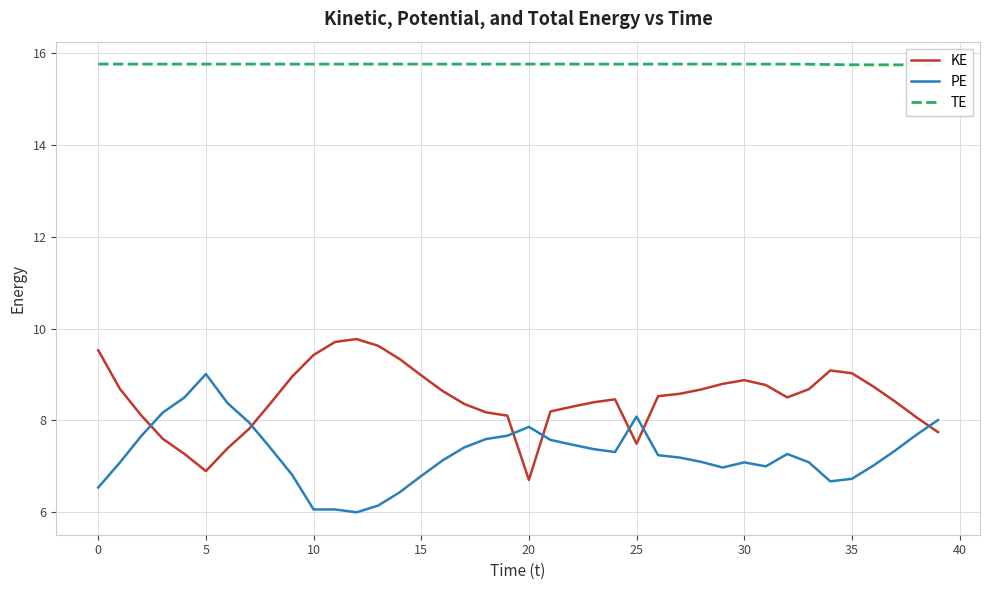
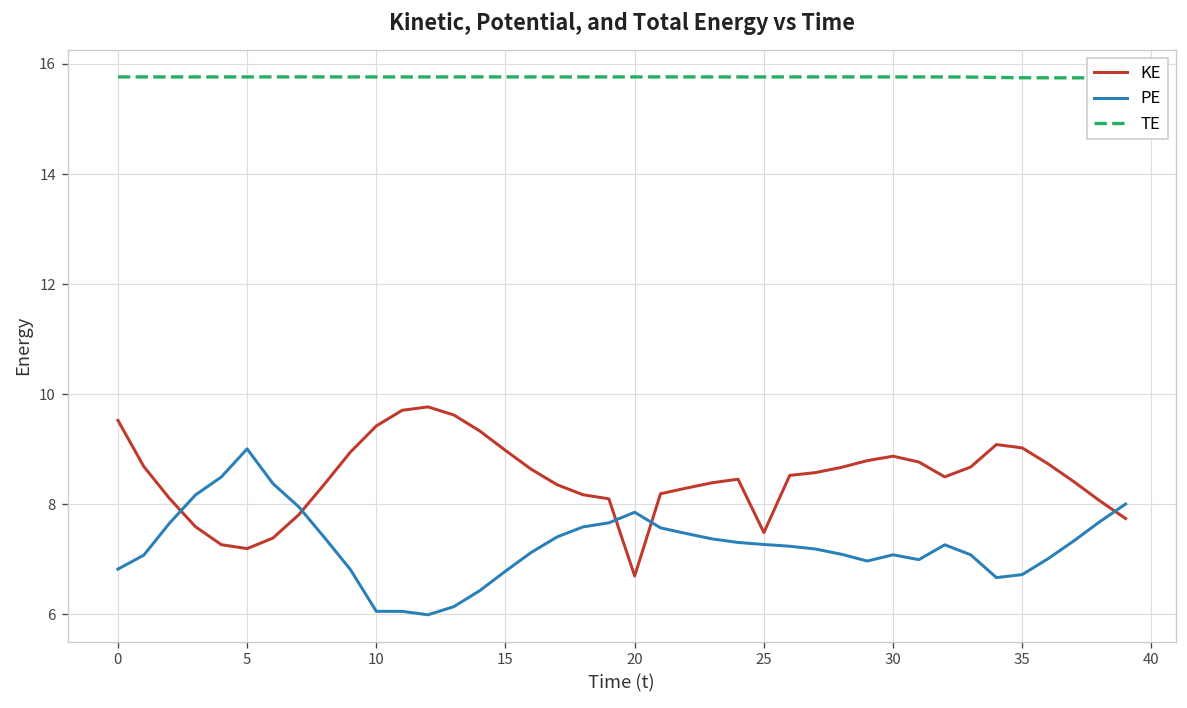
  {
    "KE": {
      "0": 9.5,
-     "5": 6.9,
+     "5": 7.2,
      "10": 9.4,
      "15": 9.0,
      "20": 6.7,
      "25": 7.5,
      "30": 8.9,
      "35": 9.0
    },
    "PE": {
-     "0": 6.5,
+     "0": 6.8,
      "5": 9.0,
      "10": 6.1,
      "15": 6.8,
      "20": 7.9,
-     "25": 8.1,
+     "25": 7.3,
      "30": 7.1,
      "35": 6.7
    },
    "TE": {
      "0": 15.8,
      "5": 15.8,
      "10": 15.8,
      "15": 15.8,
      "20": 15.8,
      "25": 15.8,
      "30": 15.8,
      "35": 15.7
    }
  }
